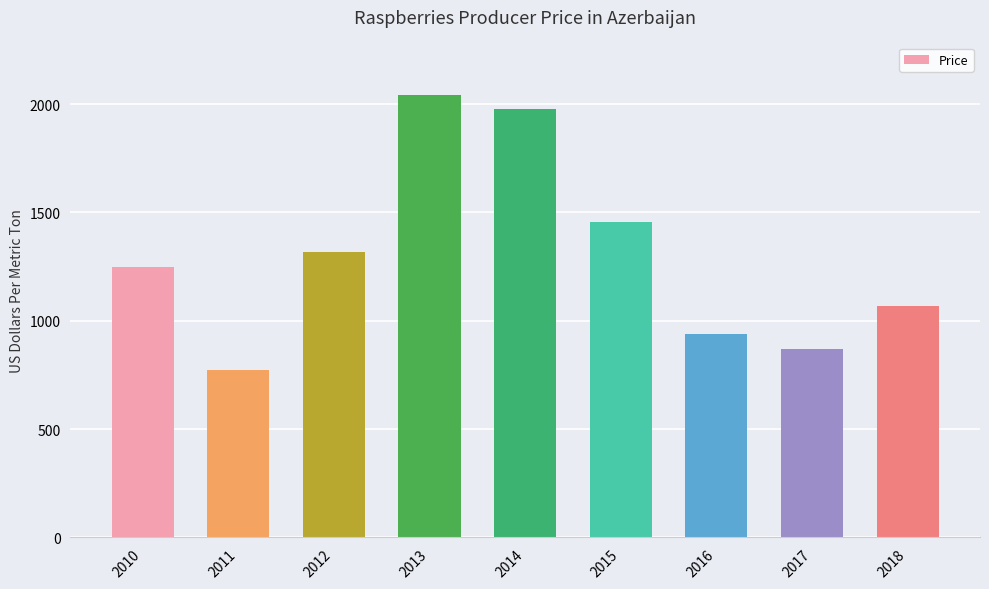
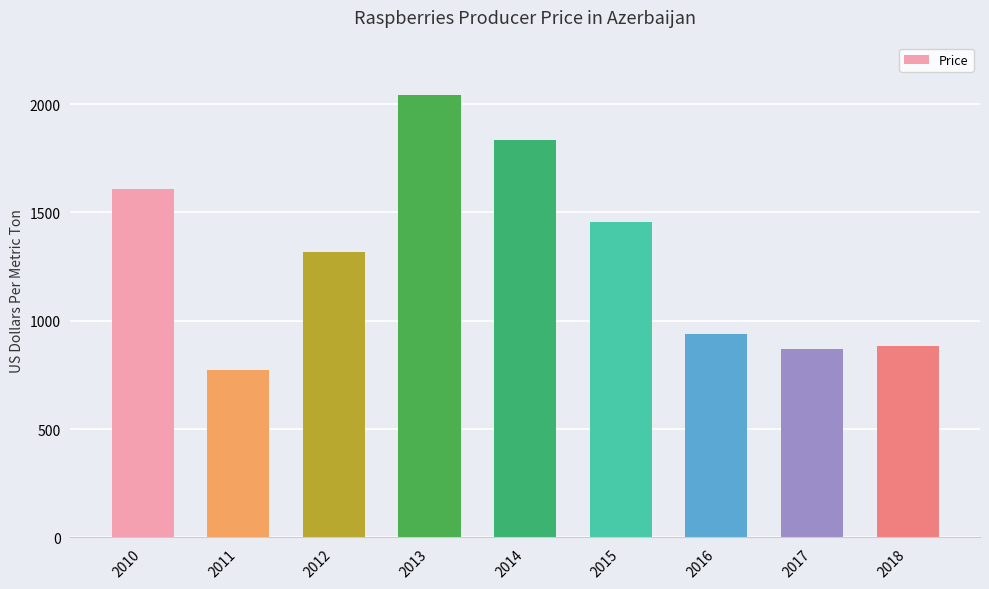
  {
-   "2010": 1250,
+   "2010": 1610,
    "2011": 770,
    "2012": 1320,
    "2013": 2040,
-   "2014": 1980,
+   "2014": 1840,
    "2015": 1460,
    "2016": 940,
    "2017": 870,
-   "2018": 1070
+   "2018": 880
  }
